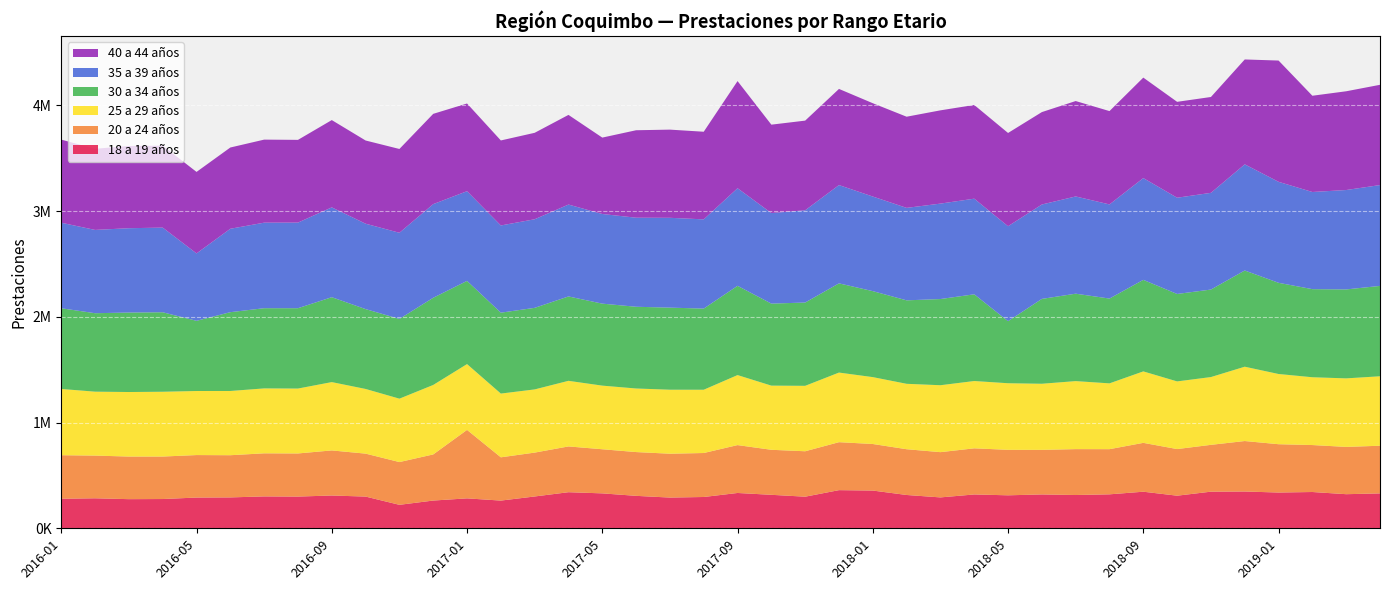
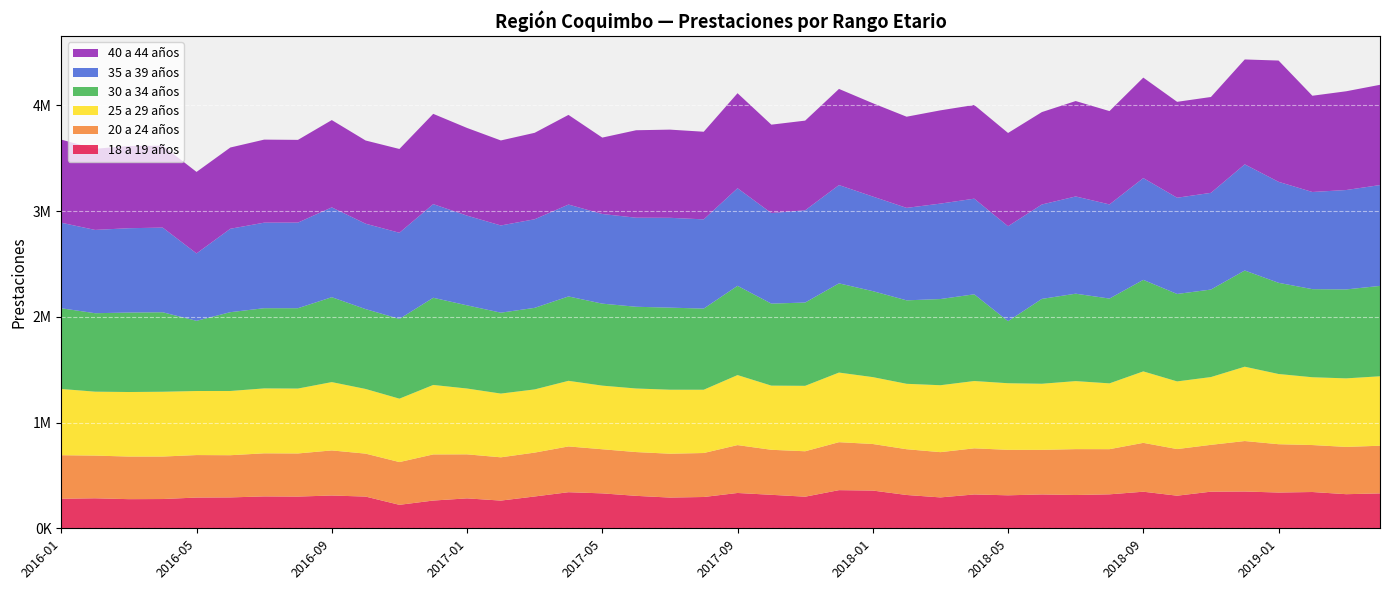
  {
    "18 a 19 años": {
      "2016-01": 280000,
      "2016-05": 290000,
      "2016-09": 310000,
      "2017-01": 280000,
      "2017-05": 330000,
      "2017-09": 330000,
      "2018-01": 360000,
      "2018-05": 310000,
      "2018-09": 350000,
      "2019-01": 340000
    },
    "20 a 24 años": {
      "2016-01": 410000,
      "2016-05": 400000,
      "2016-09": 430000,
-     "2017-01": 650000,
+     "2017-01": 420000,
      "2017-05": 420000,
      "2017-09": 450000,
      "2018-01": 440000,
      "2018-05": 430000,
      "2018-09": 460000,
      "2019-01": 460000
    },
    "25 a 29 años": {
      "2016-01": 630000,
      "2016-05": 610000,
      "2016-09": 650000,
      "2017-01": 620000,
      "2017-05": 600000,
      "2017-09": 660000,
      "2018-01": 630000,
      "2018-05": 630000,
      "2018-09": 680000,
      "2019-01": 660000
    },
    "30 a 34 años": {
      "2016-01": 760000,
      "2016-05": 660000,
      "2016-09": 800000,
      "2017-01": 790000,
      "2017-05": 780000,
      "2017-09": 840000,
      "2018-01": 810000,
      "2018-05": 590000,
      "2018-09": 870000,
      "2019-01": 860000
    },
    "35 a 39 años": {
      "2016-01": 810000,
      "2016-05": 640000,
      "2016-09": 850000,
      "2017-01": 850000,
      "2017-05": 850000,
      "2017-09": 920000,
      "2018-01": 890000,
      "2018-05": 900000,
      "2018-09": 960000,
      "2019-01": 960000
    },
    "40 a 44 años": {
      "2016-01": 790000,
      "2016-05": 770000,
      "2016-09": 830000,
      "2017-01": 830000,
      "2017-05": 720000,
-     "2017-09": 1010000,
+     "2017-09": 900000,
      "2018-01": 880000,
      "2018-05": 880000,
      "2018-09": 950000,
      "2019-01": 1150000
    }
  }
